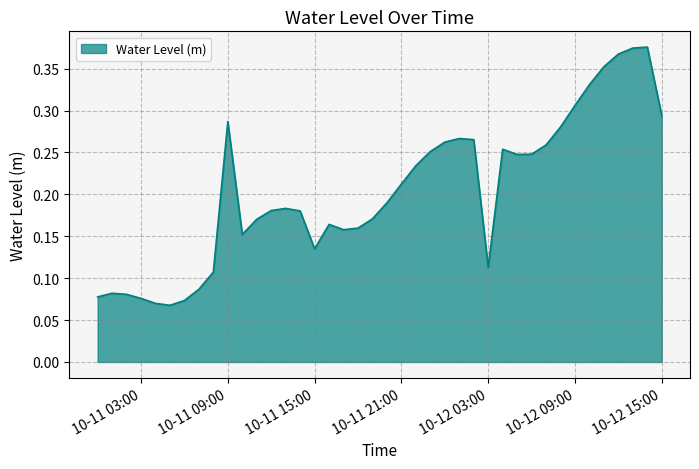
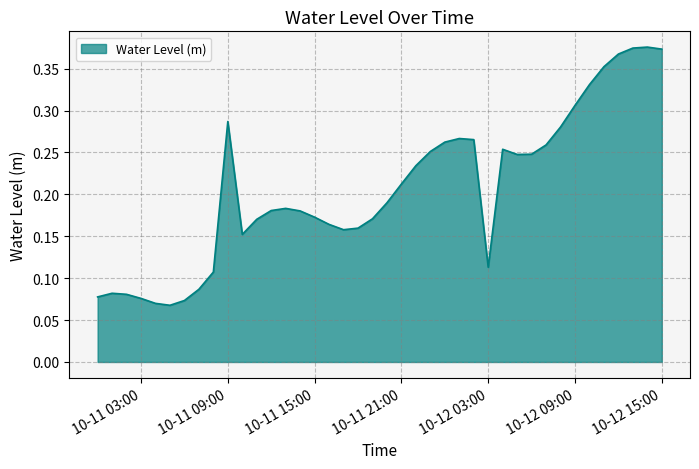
  {
    "10-11 03:00": 0.08,
    "10-11 09:00": 0.29,
-   "10-11 15:00": 0.13,
+   "10-11 15:00": 0.17,
    "10-11 21:00": 0.21,
    "10-12 03:00": 0.11,
    "10-12 09:00": 0.31,
-   "10-12 15:00": 0.29
+   "10-12 15:00": 0.37
  }
